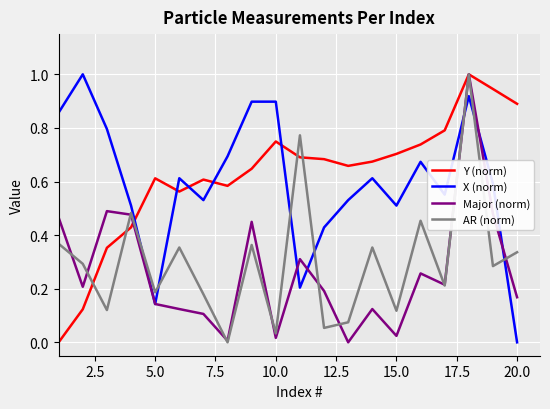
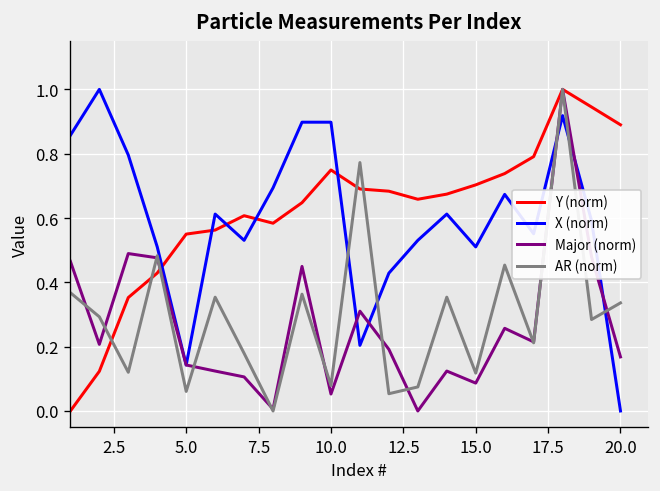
  {
    "Y (norm)": {
-     "5.0": 0.61,
+     "5.0": 0.55,
      "10.0": 0.75,
      "15.0": 0.70,
      "20.0": 0.89
    },
    "X (norm)": {
      "10.0": 0.90,
      "15.0": 0.51,
      "20.0": 0.00
    },
    "Major (norm)": {
-     "10.0": 0.02,
-     "15.0": 0.02,
+     "10.0": 0.05,
+     "15.0": 0.09,
      "20.0": 0.17
    },
    "AR (norm)": {
-     "5.0": 0.19,
-     "10.0": 0.03,
+     "5.0": 0.06,
+     "10.0": 0.08,
      "15.0": 0.12,
      "20.0": 0.34
    }
  }
